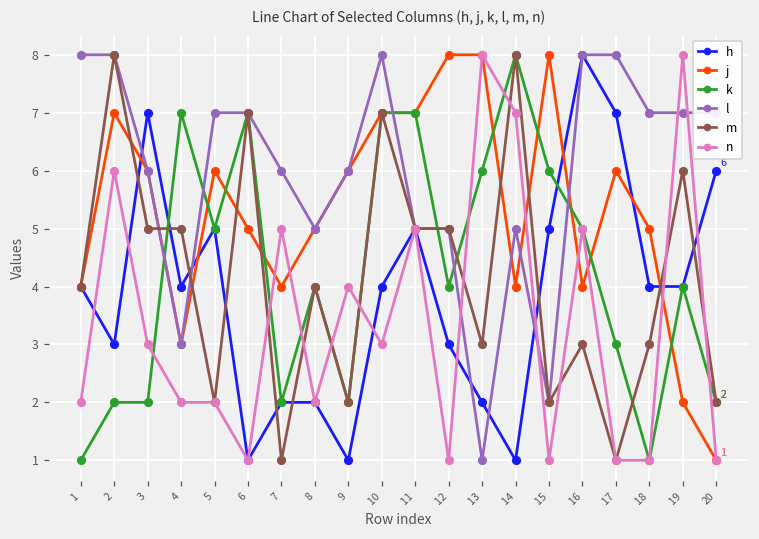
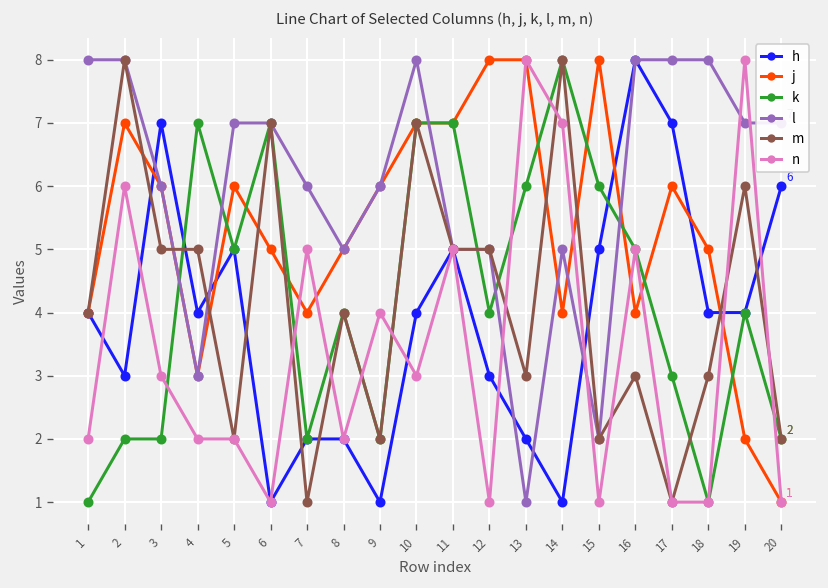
  {
    "h": {
      "20": 6
    },
    "j": {
      "2": 7,
      "5": 6,
      "6": 5,
      "7": 4,
      "12": 8,
      "14": 4,
      "15": 8,
      "16": 4,
      "17": 6,
      "18": 5
    },
    "k": {
      "1": 1,
      "2": 2,
      "3": 2,
      "4": 7,
      "12": 4,
      "13": 6,
      "15": 6,
      "17": 3
    },
    "l": {
      "1": 8,
      "5": 7,
      "7": 6,
      "10": 8,
      "13": 1,
      "14": 5,
      "17": 8,
-     "18": 7,
+     "18": 8,
      "19": 7
    },
    "m": {
      "3": 5,
      "4": 5,
      "7": 1,
      "13": 3,
      "16": 3,
      "18": 3
    },
    "n": {
      "1": 2,
      "2": 6,
      "3": 3,
      "4": 2,
      "7": 5,
      "9": 4,
      "10": 3,
      "12": 1,
      "14": 7,
      "15": 1,
      "19": 8
    }
  }
